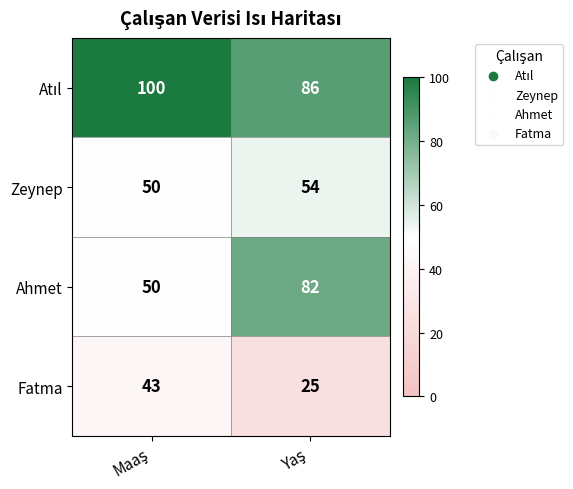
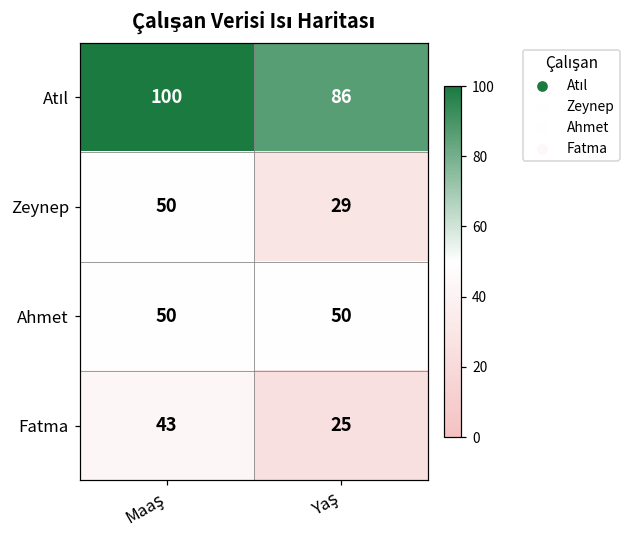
  {
    "Atıl": {
      "Maaş": 100,
      "Yaş": 86
    },
    "Zeynep": {
      "Maaş": 50,
-     "Yaş": 54
+     "Yaş": 29
    },
    "Ahmet": {
      "Maaş": 50,
-     "Yaş": 82
+     "Yaş": 50
    },
    "Fatma": {
      "Maaş": 43,
      "Yaş": 25
    }
  }
